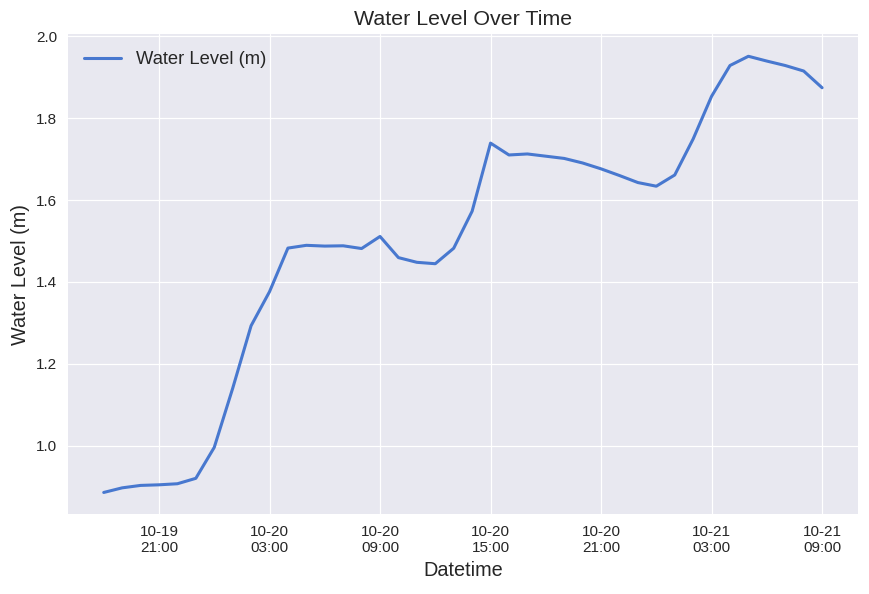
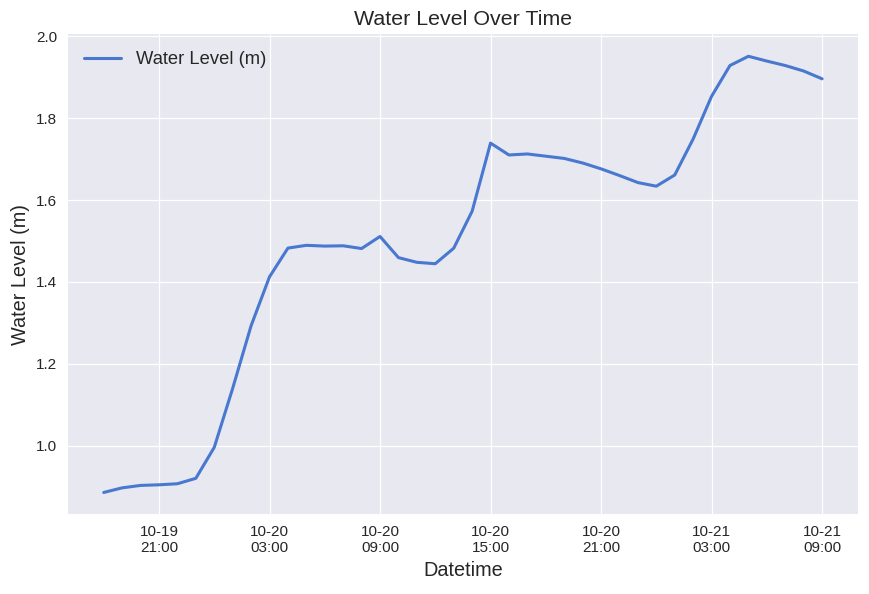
  {
    "10-19 21:00": 0.90,
-   "10-20 03:00": 1.38,
+   "10-20 03:00": 1.41,
    "10-20 09:00": 1.51,
    "10-20 15:00": 1.74,
    "10-20 21:00": 1.68,
    "10-21 03:00": 1.85,
-   "10-21 09:00": 1.87
+   "10-21 09:00": 1.90
  }
